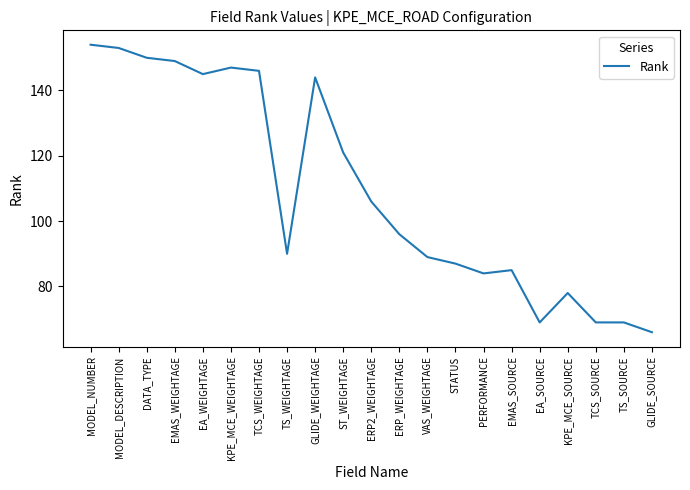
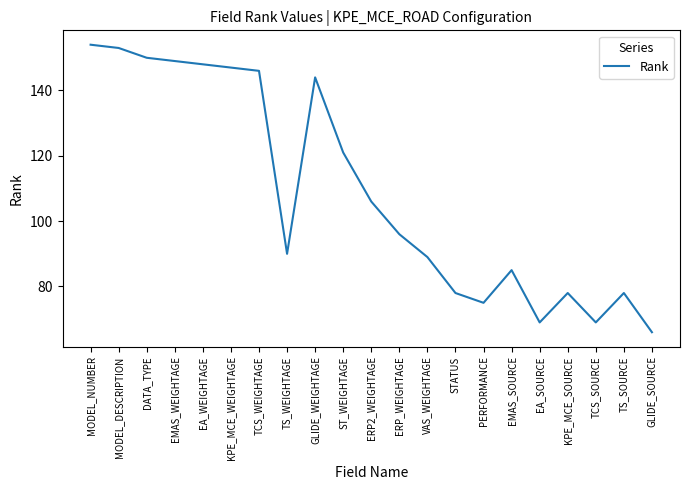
  {
    "MODEL_NUMBER": 154,
    "MODEL_DESCRIPTION": 153,
    "DATA_TYPE": 150,
    "EMAS_WEIGHTAGE": 149,
-   "EA_WEIGHTAGE": 145,
+   "EA_WEIGHTAGE": 148,
    "KPE_MCE_WEIGHTAGE": 147,
    "TCS_WEIGHTAGE": 146,
    "TS_WEIGHTAGE": 90,
    "GLIDE_WEIGHTAGE": 144,
    "ST_WEIGHTAGE": 121,
    "ERP2_WEIGHTAGE": 106,
    "ERP_WEIGHTAGE": 96,
    "VAS_WEIGHTAGE": 89,
-   "STATUS": 87,
-   "PERFORMANCE": 84,
+   "STATUS": 78,
+   "PERFORMANCE": 75,
    "EMAS_SOURCE": 85,
    "EA_SOURCE": 69,
    "KPE_MCE_SOURCE": 78,
    "TCS_SOURCE": 69,
-   "TS_SOURCE": 69,
+   "TS_SOURCE": 78,
    "GLIDE_SOURCE": 66
  }
